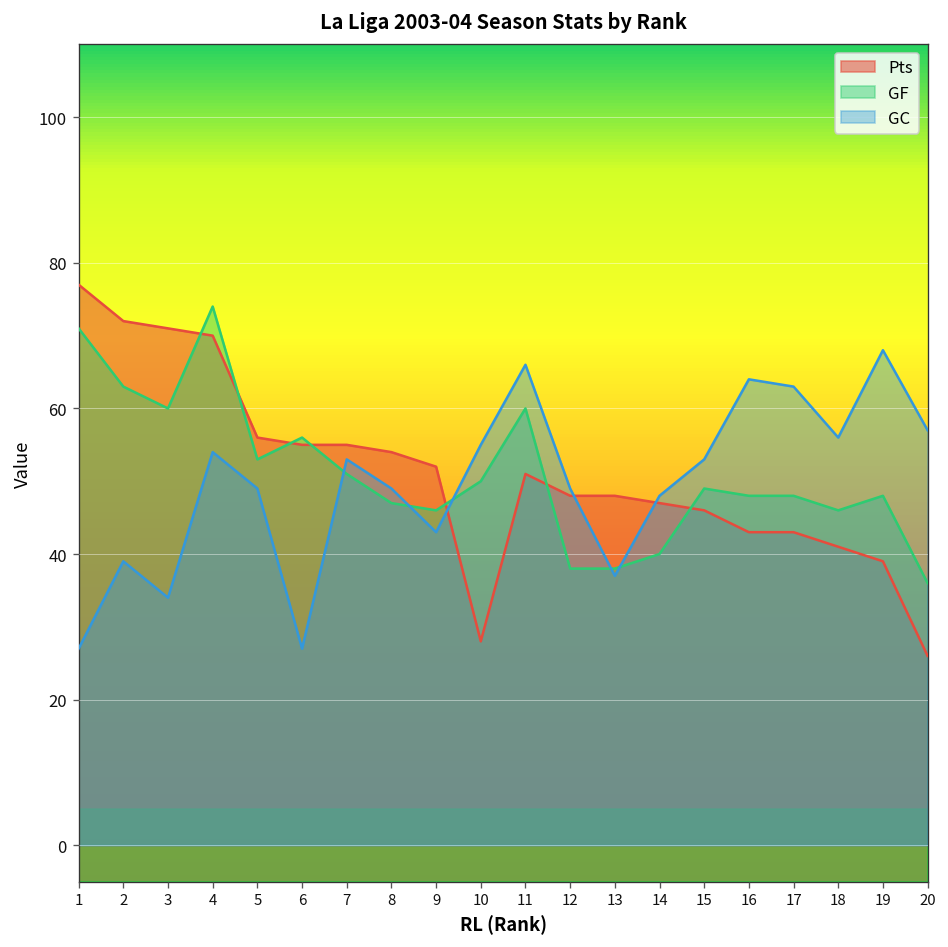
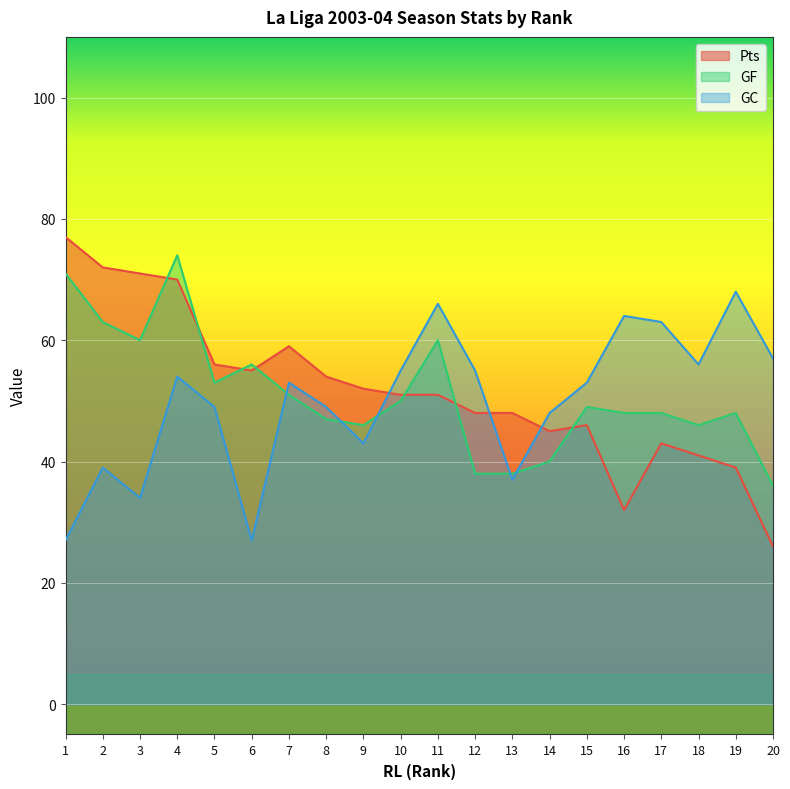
  {
    "Pts": {
      "1": 77,
      "2": 72,
      "3": 71,
      "4": 70,
      "5": 56,
      "6": 55,
-     "7": 55,
+     "7": 59,
      "8": 54,
      "9": 52,
-     "10": 28,
+     "10": 51,
      "11": 51,
      "12": 48,
      "13": 48,
-     "14": 47,
+     "14": 45,
      "15": 46,
-     "16": 43,
+     "16": 32,
      "17": 43,
      "18": 41,
      "19": 39,
      "20": 26
    },
    "GF": {
      "1": 71,
      "2": 63,
      "3": 60,
      "4": 74,
      "5": 53,
      "6": 56,
      "7": 51,
      "8": 47,
      "9": 46,
      "10": 50,
      "11": 60,
      "12": 38,
      "13": 38,
      "14": 40,
      "15": 49,
      "16": 48,
      "17": 48,
      "18": 46,
      "19": 48,
      "20": 36
    },
    "GC": {
      "1": 27,
      "2": 39,
      "3": 34,
      "4": 54,
      "5": 49,
      "6": 27,
      "7": 53,
      "8": 49,
      "9": 43,
      "10": 55,
      "11": 66,
-     "12": 49,
+     "12": 55,
      "13": 37,
      "14": 48,
      "15": 53,
      "16": 64,
      "17": 63,
      "18": 56,
      "19": 68,
      "20": 57
    }
  }
